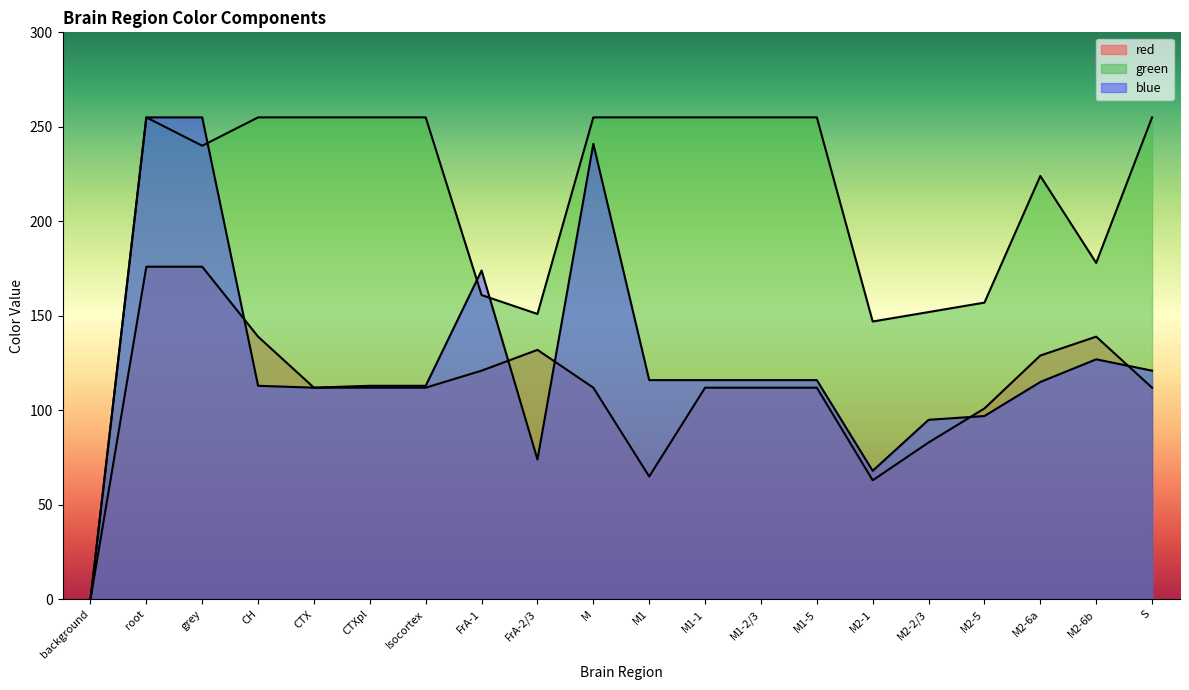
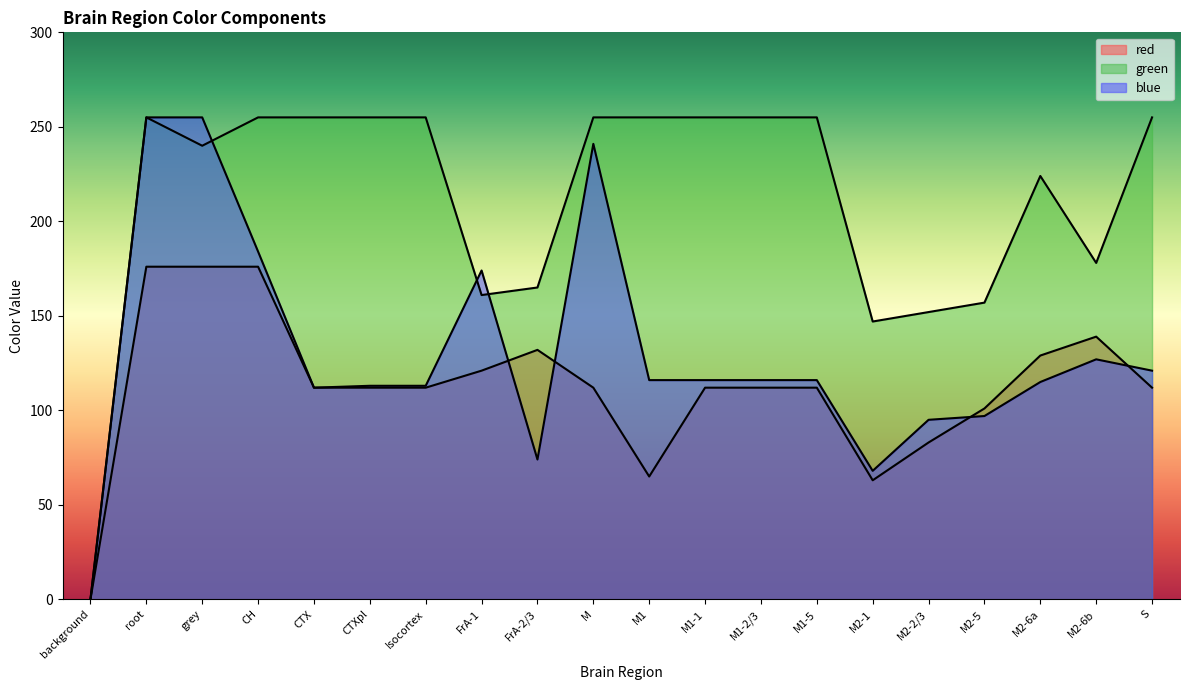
  {
    "red": {
      "root": 176,
      "grey": 176,
-     "CH": 139,
+     "CH": 176,
      "FrA-1": 121,
      "FrA-2/3": 132,
      "M": 112,
      "M1": 65,
      "M1-1": 112,
      "M1-2/3": 112,
      "M1-5": 112,
      "M2-1": 63,
      "M2-2/3": 83,
      "M2-5": 101,
      "M2-6a": 129,
      "M2-6b": 139,
      "S": 112
    },
    "green": {
      "grey": 240,
      "CH": 255,
      "CTX": 255,
      "CTXpl": 255,
      "Isocortex": 255,
      "FrA-1": 161,
-     "FrA-2/3": 151,
+     "FrA-2/3": 165,
      "M": 255,
      "M1": 255,
      "M1-1": 255,
      "M1-2/3": 255,
      "M1-5": 255,
      "M2-1": 147,
      "M2-2/3": 152,
      "M2-5": 157,
      "M2-6a": 224,
      "M2-6b": 178,
      "S": 255
    },
    "blue": {
      "grey": 255,
-     "CH": 113,
+     "CH": 184,
      "FrA-1": 174,
      "FrA-2/3": 74,
      "M": 241,
      "M1": 116,
      "M1-1": 116,
      "M1-2/3": 116,
      "M1-5": 116,
      "M2-1": 68,
      "M2-2/3": 95,
      "M2-5": 97,
      "M2-6a": 115,
      "M2-6b": 127,
      "S": 121
    }
  }
